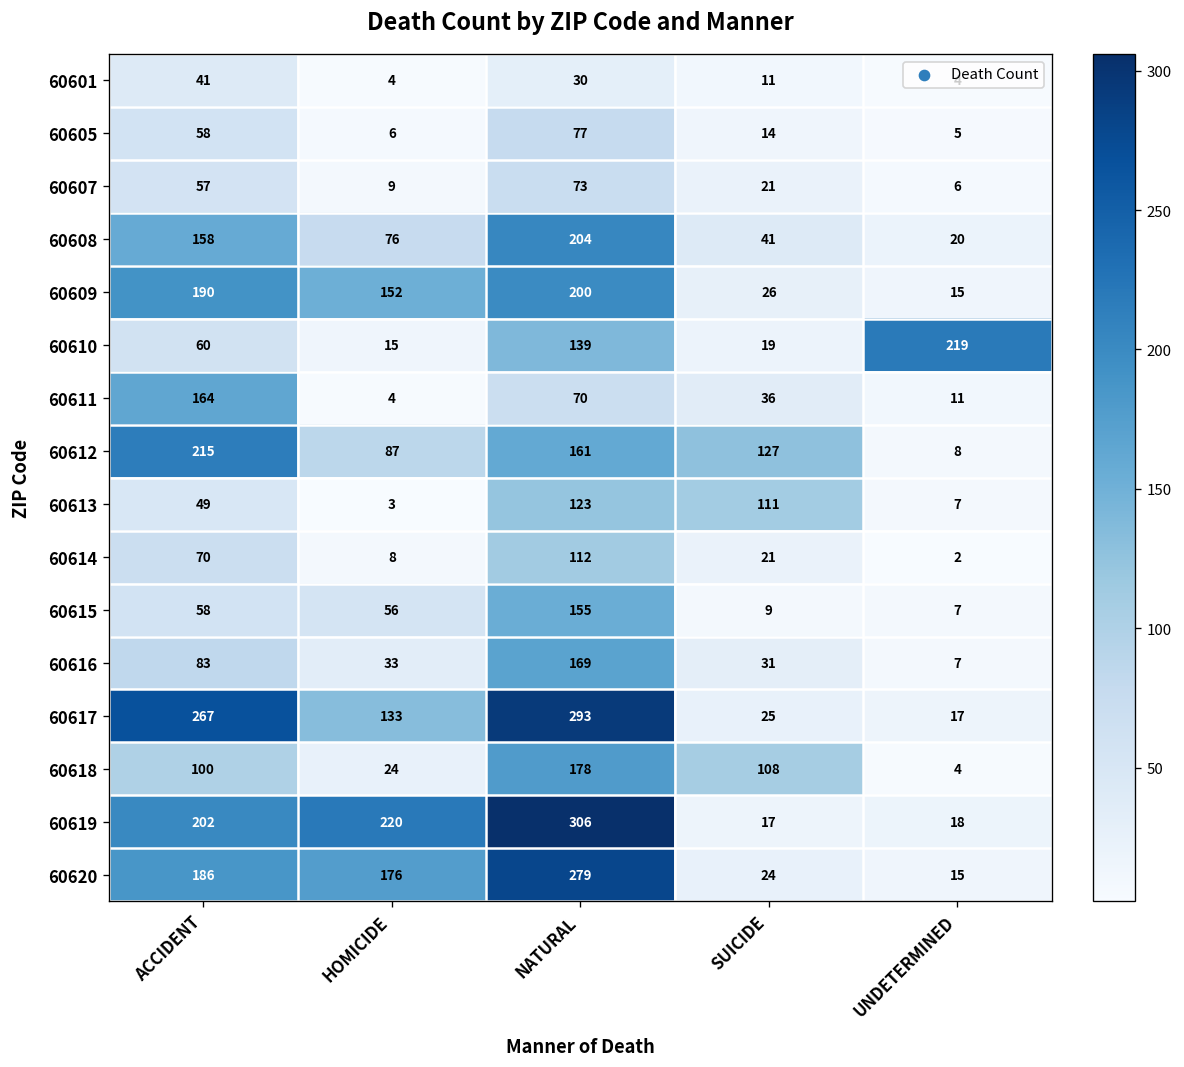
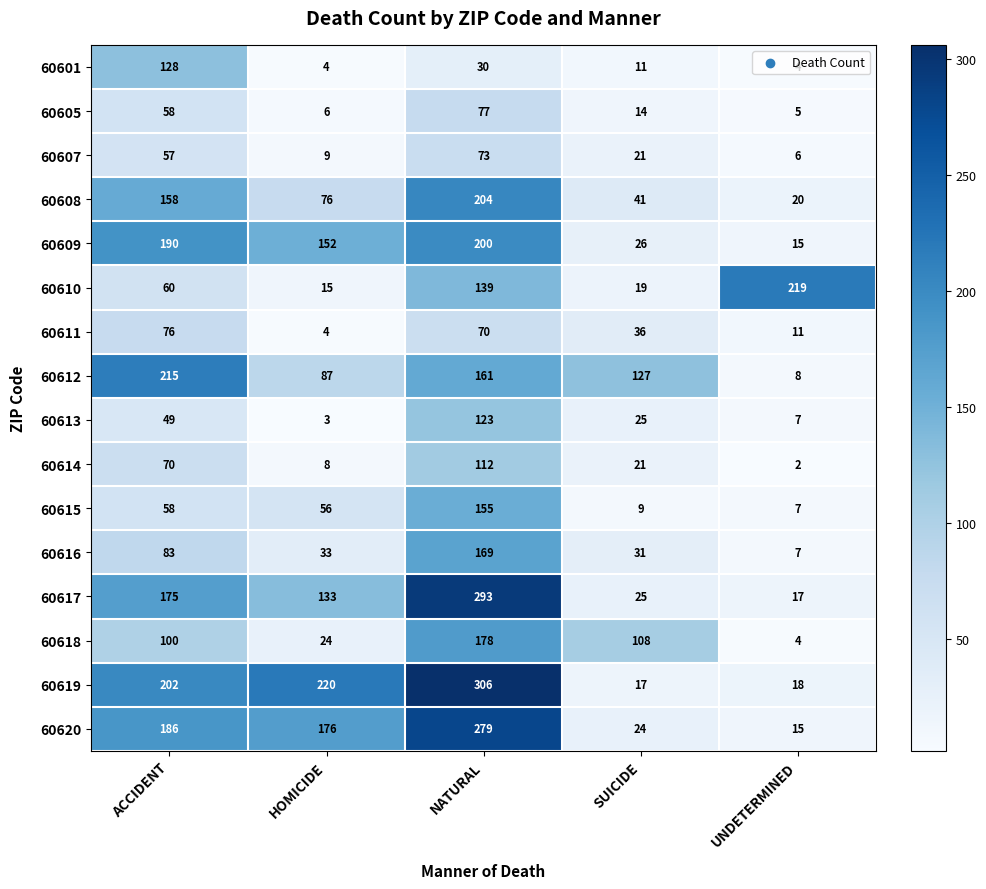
  {
    "60601": {
-     "ACCIDENT": 41,
+     "ACCIDENT": 128,
      "HOMICIDE": 4,
      "NATURAL": 30,
      "SUICIDE": 11
    },
    "60605": {
      "ACCIDENT": 58,
      "HOMICIDE": 6,
      "NATURAL": 77,
      "SUICIDE": 14,
      "UNDETERMINED": 5
    },
    "60607": {
      "ACCIDENT": 57,
      "HOMICIDE": 9,
      "NATURAL": 73,
      "SUICIDE": 21,
      "UNDETERMINED": 6
    },
    "60608": {
      "ACCIDENT": 158,
      "HOMICIDE": 76,
      "NATURAL": 204,
      "SUICIDE": 41,
      "UNDETERMINED": 20
    },
    "60609": {
      "ACCIDENT": 190,
      "HOMICIDE": 152,
      "NATURAL": 200,
      "SUICIDE": 26,
      "UNDETERMINED": 15
    },
    "60610": {
      "ACCIDENT": 60,
      "HOMICIDE": 15,
      "NATURAL": 139,
      "SUICIDE": 19,
      "UNDETERMINED": 219
    },
    "60611": {
-     "ACCIDENT": 164,
+     "ACCIDENT": 76,
      "HOMICIDE": 4,
      "NATURAL": 70,
      "SUICIDE": 36,
      "UNDETERMINED": 11
    },
    "60612": {
      "ACCIDENT": 215,
      "HOMICIDE": 87,
      "NATURAL": 161,
      "SUICIDE": 127,
      "UNDETERMINED": 8
    },
    "60613": {
      "ACCIDENT": 49,
      "HOMICIDE": 3,
      "NATURAL": 123,
-     "SUICIDE": 111,
+     "SUICIDE": 25,
      "UNDETERMINED": 7
    },
    "60614": {
      "ACCIDENT": 70,
      "HOMICIDE": 8,
      "NATURAL": 112,
      "SUICIDE": 21,
      "UNDETERMINED": 2
    },
    "60615": {
      "ACCIDENT": 58,
      "HOMICIDE": 56,
      "NATURAL": 155,
      "SUICIDE": 9,
      "UNDETERMINED": 7
    },
    "60616": {
      "ACCIDENT": 83,
      "HOMICIDE": 33,
      "NATURAL": 169,
      "SUICIDE": 31,
      "UNDETERMINED": 7
    },
    "60617": {
-     "ACCIDENT": 267,
+     "ACCIDENT": 175,
      "HOMICIDE": 133,
      "NATURAL": 293,
      "SUICIDE": 25,
      "UNDETERMINED": 17
    },
    "60618": {
      "ACCIDENT": 100,
      "HOMICIDE": 24,
      "NATURAL": 178,
      "SUICIDE": 108,
      "UNDETERMINED": 4
    },
    "60619": {
      "ACCIDENT": 202,
      "HOMICIDE": 220,
      "NATURAL": 306,
      "SUICIDE": 17,
      "UNDETERMINED": 18
    },
    "60620": {
      "ACCIDENT": 186,
      "HOMICIDE": 176,
      "NATURAL": 279,
      "SUICIDE": 24,
      "UNDETERMINED": 15
    }
  }
